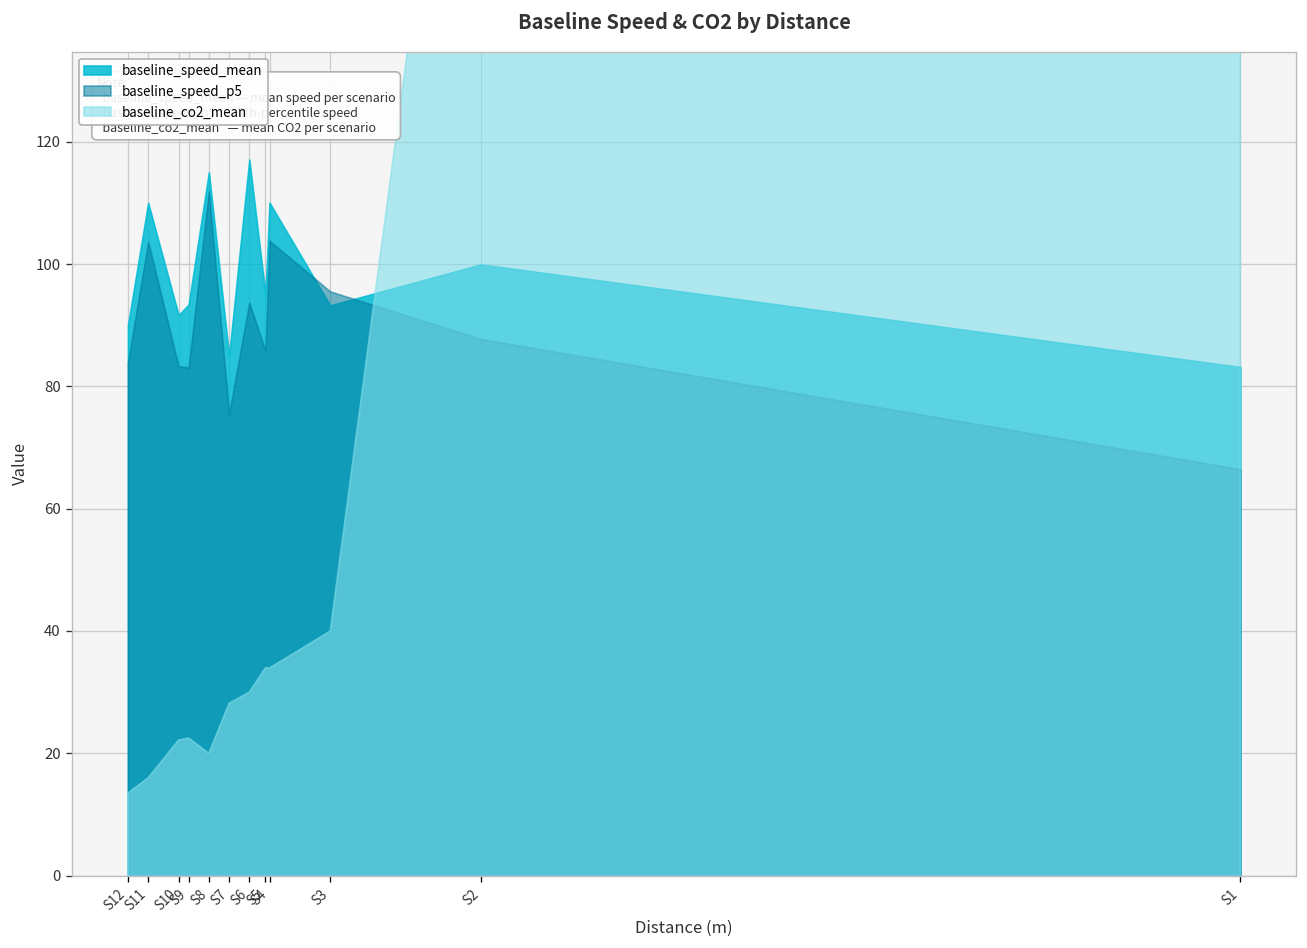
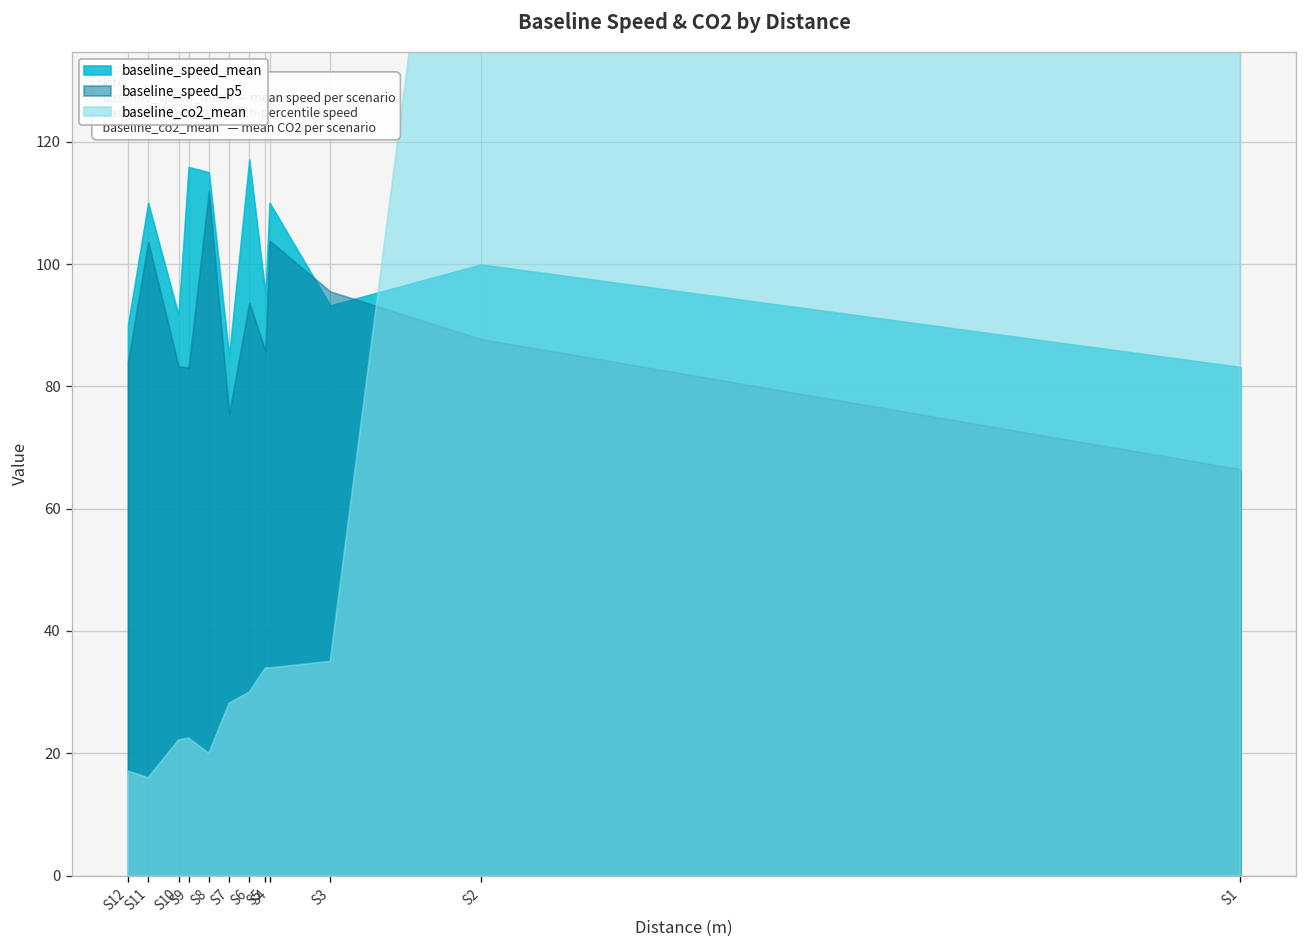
  {
    "baseline_speed_mean": {
      "S12": 90,
      "S11": 110,
      "S10": 92,
-     "S9": 93,
+     "S9": 116,
      "S8": 115,
      "S7": 85,
      "S5": 95,
      "S4": 110,
      "S3": 93,
      "S2": 100,
      "S1": 83
    },
    "baseline_speed_p5": {
      "S12": 84,
      "S11": 104,
      "S10": 83,
      "S9": 83,
      "S8": 112,
      "S7": 76,
      "S6": 94,
      "S5": 86,
      "S4": 104,
      "S3": 96,
      "S2": 88,
      "S1": 66
    },
    "baseline_co2_mean": {
-     "S12": 14,
+     "S12": 17,
      "S11": 16,
      "S10": 22,
      "S9": 23,
      "S8": 20,
      "S7": 28,
      "S6": 30,
      "S5": 34,
      "S4": 34,
-     "S3": 40,
+     "S3": 35,
      "S1": 135
    }
  }
